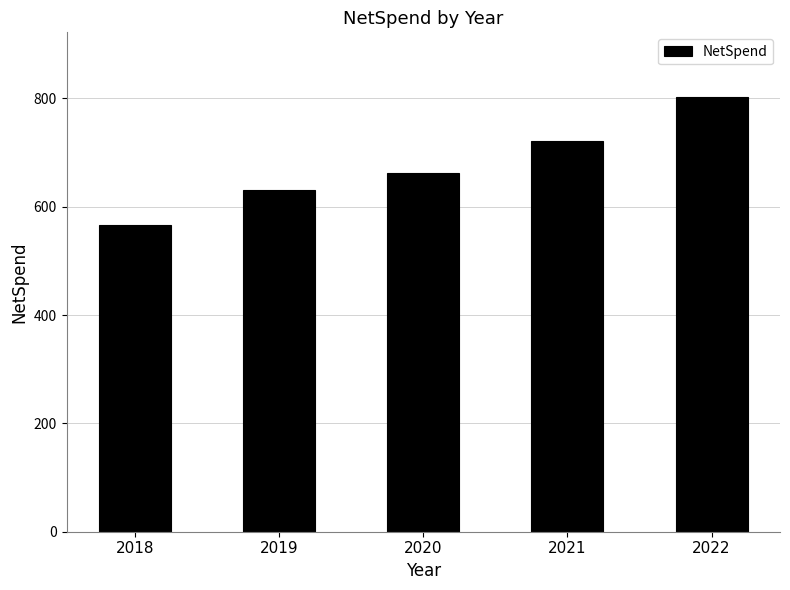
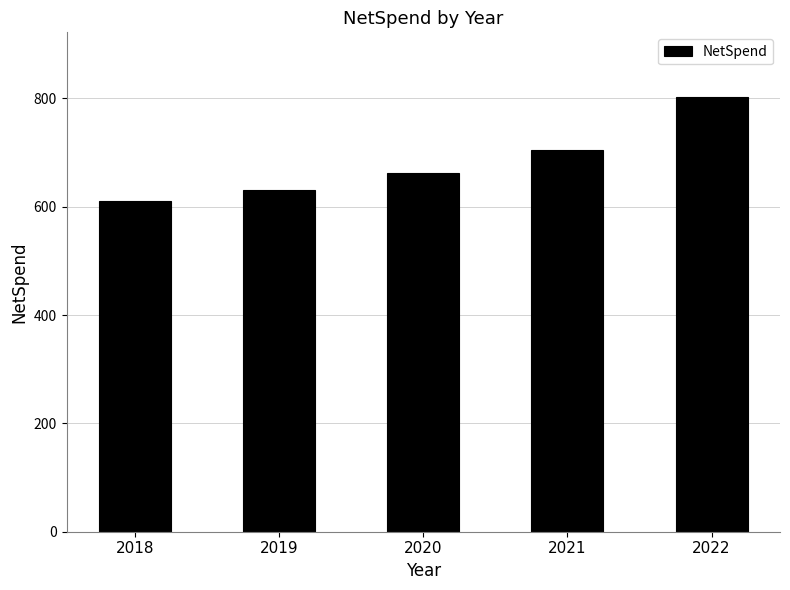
  {
-   "2018": 570,
+   "2018": 610,
    "2019": 630,
    "2020": 660,
-   "2021": 720,
+   "2021": 700,
    "2022": 800
  }
